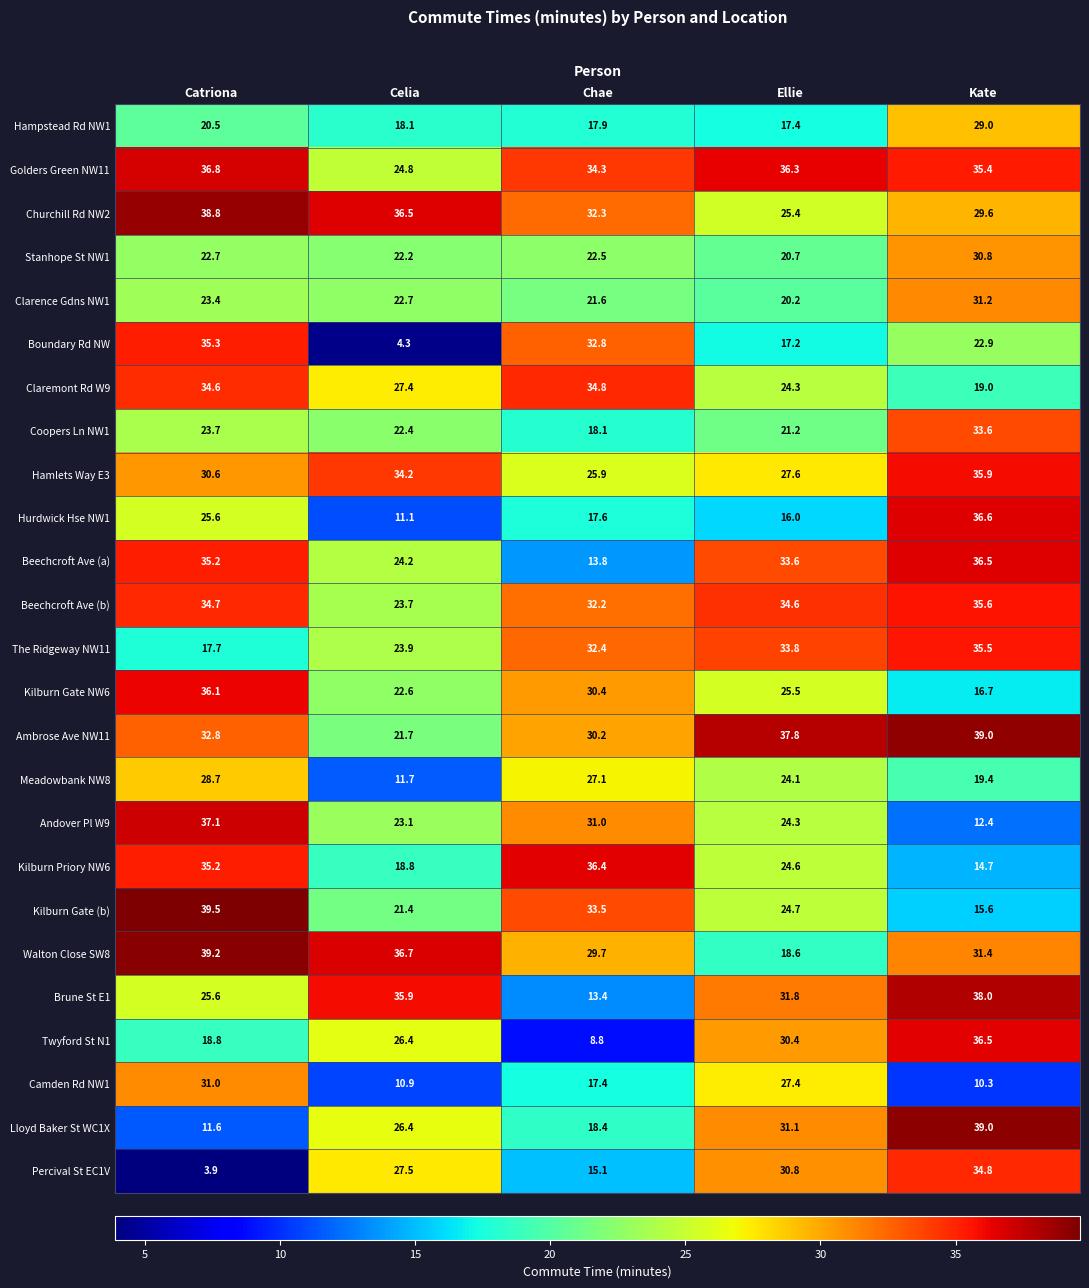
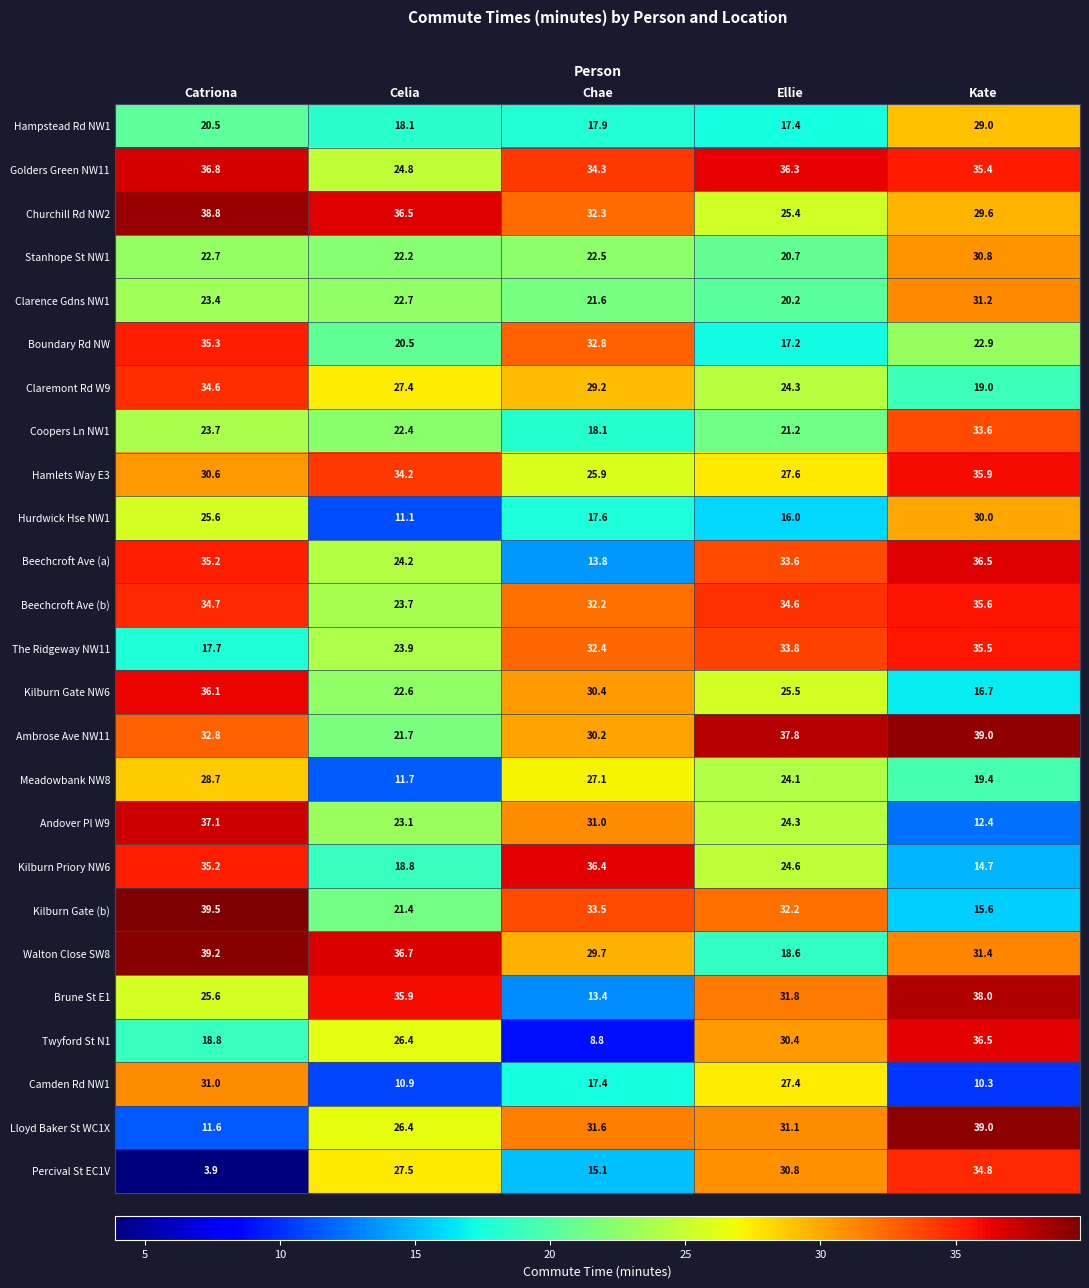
  {
    "Hampstead Rd NW1": {
      "Catriona": 20.5,
      "Celia": 18.1,
      "Chae": 17.9,
      "Ellie": 17.4,
      "Kate": 29.0
    },
    "Golders Green NW11": {
      "Catriona": 36.8,
      "Celia": 24.8,
      "Chae": 34.3,
      "Ellie": 36.3,
      "Kate": 35.4
    },
    "Churchill Rd NW2": {
      "Catriona": 38.8,
      "Celia": 36.5,
      "Chae": 32.3,
      "Ellie": 25.4,
      "Kate": 29.6
    },
    "Stanhope St NW1": {
      "Catriona": 22.7,
      "Celia": 22.2,
      "Chae": 22.5,
      "Ellie": 20.7,
      "Kate": 30.8
    },
    "Clarence Gdns NW1": {
      "Catriona": 23.4,
      "Celia": 22.7,
      "Chae": 21.6,
      "Ellie": 20.2,
      "Kate": 31.2
    },
    "Boundary Rd NW": {
      "Catriona": 35.3,
-     "Celia": 4.3,
+     "Celia": 20.5,
      "Chae": 32.8,
      "Ellie": 17.2,
      "Kate": 22.9
    },
    "Claremont Rd W9": {
      "Catriona": 34.6,
      "Celia": 27.4,
-     "Chae": 34.8,
+     "Chae": 29.2,
      "Ellie": 24.3,
      "Kate": 19.0
    },
    "Coopers Ln NW1": {
      "Catriona": 23.7,
      "Celia": 22.4,
      "Chae": 18.1,
      "Ellie": 21.2,
      "Kate": 33.6
    },
    "Hamlets Way E3": {
      "Catriona": 30.6,
      "Celia": 34.2,
      "Chae": 25.9,
      "Ellie": 27.6,
      "Kate": 35.9
    },
    "Hurdwick Hse NW1": {
      "Catriona": 25.6,
      "Celia": 11.1,
      "Chae": 17.6,
      "Ellie": 16.0,
-     "Kate": 36.6
+     "Kate": 30.0
    },
    "Beechcroft Ave (a)": {
      "Catriona": 35.2,
      "Celia": 24.2,
      "Chae": 13.8,
      "Ellie": 33.6,
      "Kate": 36.5
    },
    "Beechcroft Ave (b)": {
      "Catriona": 34.7,
      "Celia": 23.7,
      "Chae": 32.2,
      "Ellie": 34.6,
      "Kate": 35.6
    },
    "The Ridgeway NW11": {
      "Catriona": 17.7,
      "Celia": 23.9,
      "Chae": 32.4,
      "Ellie": 33.8,
      "Kate": 35.5
    },
    "Kilburn Gate NW6": {
      "Catriona": 36.1,
      "Celia": 22.6,
      "Chae": 30.4,
      "Ellie": 25.5,
      "Kate": 16.7
    },
    "Ambrose Ave NW11": {
      "Catriona": 32.8,
      "Celia": 21.7,
      "Chae": 30.2,
      "Ellie": 37.8,
      "Kate": 39.0
    },
    "Meadowbank NW8": {
      "Catriona": 28.7,
      "Celia": 11.7,
      "Chae": 27.1,
      "Ellie": 24.1,
      "Kate": 19.4
    },
    "Andover Pl W9": {
      "Catriona": 37.1,
      "Celia": 23.1,
      "Chae": 31.0,
      "Ellie": 24.3,
      "Kate": 12.4
    },
    "Kilburn Priory NW6": {
      "Catriona": 35.2,
      "Celia": 18.8,
      "Chae": 36.4,
      "Ellie": 24.6,
      "Kate": 14.7
    },
    "Kilburn Gate (b)": {
      "Catriona": 39.5,
      "Celia": 21.4,
      "Chae": 33.5,
-     "Ellie": 24.7,
+     "Ellie": 32.2,
      "Kate": 15.6
    },
    "Walton Close SW8": {
      "Catriona": 39.2,
      "Celia": 36.7,
      "Chae": 29.7,
      "Ellie": 18.6,
      "Kate": 31.4
    },
    "Brune St E1": {
      "Catriona": 25.6,
      "Celia": 35.9,
      "Chae": 13.4,
      "Ellie": 31.8,
      "Kate": 38.0
    },
    "Twyford St N1": {
      "Catriona": 18.8,
      "Celia": 26.4,
      "Chae": 8.8,
      "Ellie": 30.4,
      "Kate": 36.5
    },
    "Camden Rd NW1": {
      "Catriona": 31.0,
      "Celia": 10.9,
      "Chae": 17.4,
      "Ellie": 27.4,
      "Kate": 10.3
    },
    "Lloyd Baker St WC1X": {
      "Catriona": 11.6,
      "Celia": 26.4,
-     "Chae": 18.4,
+     "Chae": 31.6,
      "Ellie": 31.1,
      "Kate": 39.0
    },
    "Percival St EC1V": {
      "Catriona": 3.9,
      "Celia": 27.5,
      "Chae": 15.1,
      "Ellie": 30.8,
      "Kate": 34.8
    }
  }
